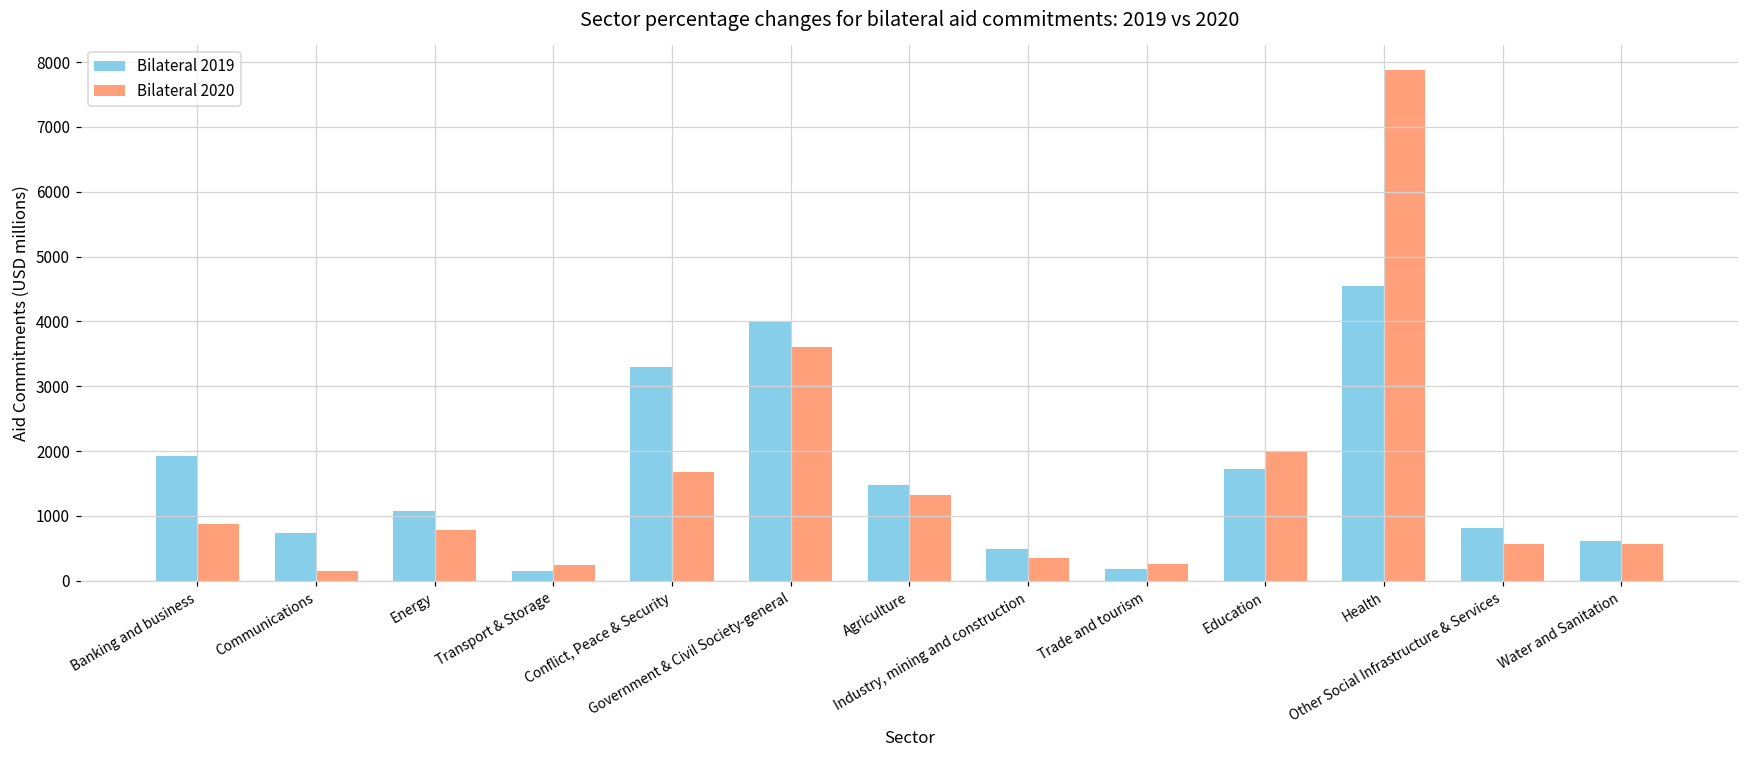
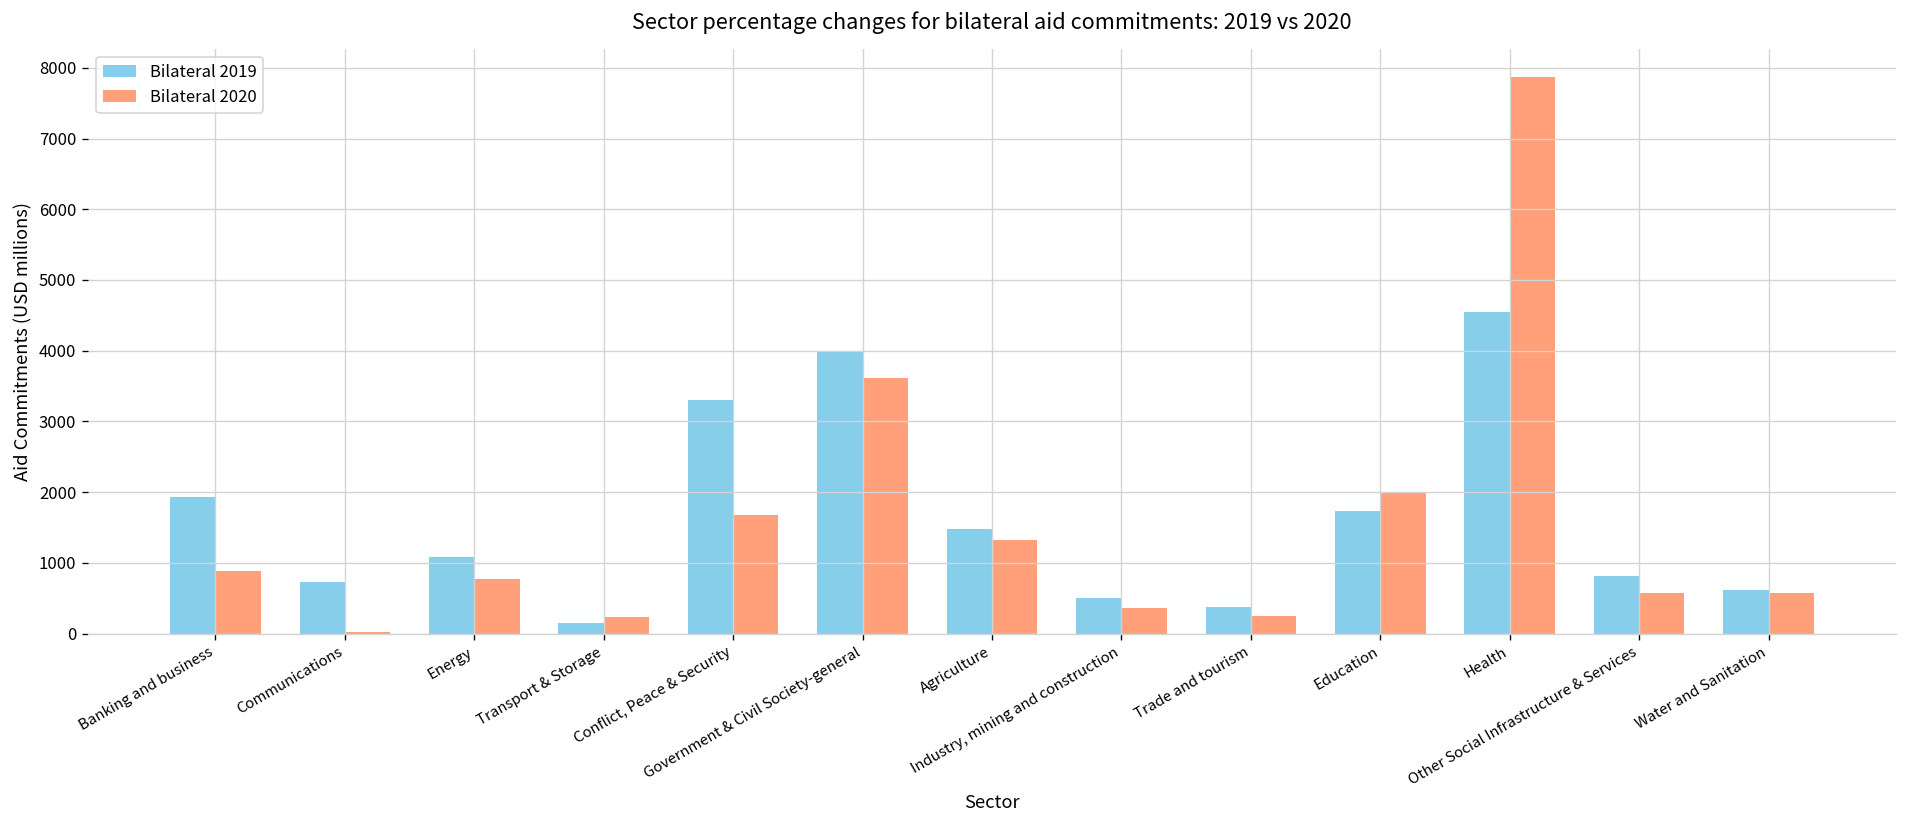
  {
    "Bilateral 2019": {
      "Banking and business": 1900,
      "Communications": 700,
      "Energy": 1100,
      "Transport & Storage": 200,
      "Conflict, Peace & Security": 3300,
      "Government & Civil Society-general": 4000,
      "Agriculture": 1500,
      "Industry, mining and construction": 500,
-     "Trade and tourism": 200,
+     "Trade and tourism": 400,
      "Education": 1700,
      "Health": 4500,
      "Other Social Infrastructure & Services": 800,
      "Water and Sanitation": 600
    },
    "Bilateral 2020": {
      "Banking and business": 900,
-     "Communications": 200,
+     "Communications": 0,
      "Energy": 800,
      "Transport & Storage": 200,
      "Conflict, Peace & Security": 1700,
      "Government & Civil Society-general": 3600,
      "Agriculture": 1300,
      "Industry, mining and construction": 400,
      "Trade and tourism": 300,
      "Education": 2000,
      "Health": 7900,
      "Other Social Infrastructure & Services": 600,
      "Water and Sanitation": 600
    }
  }
